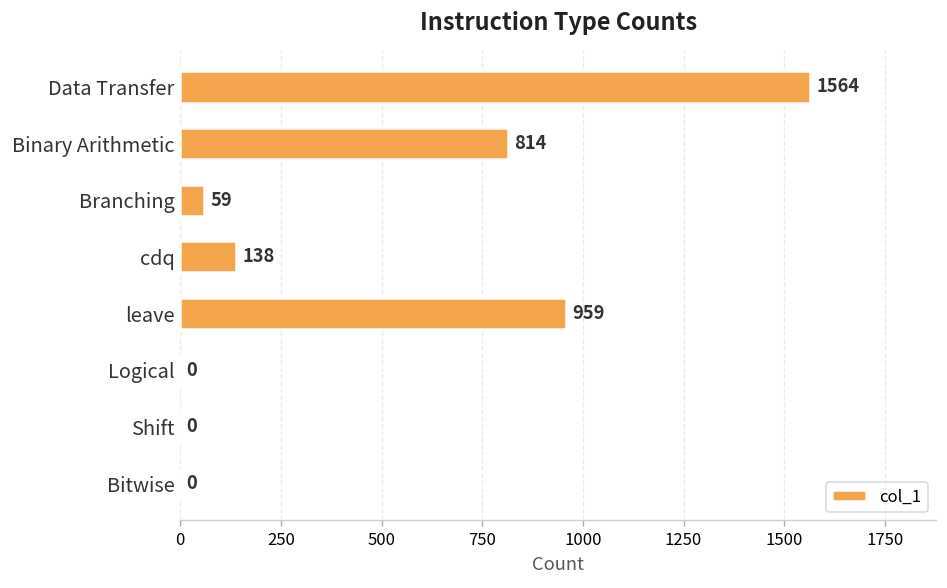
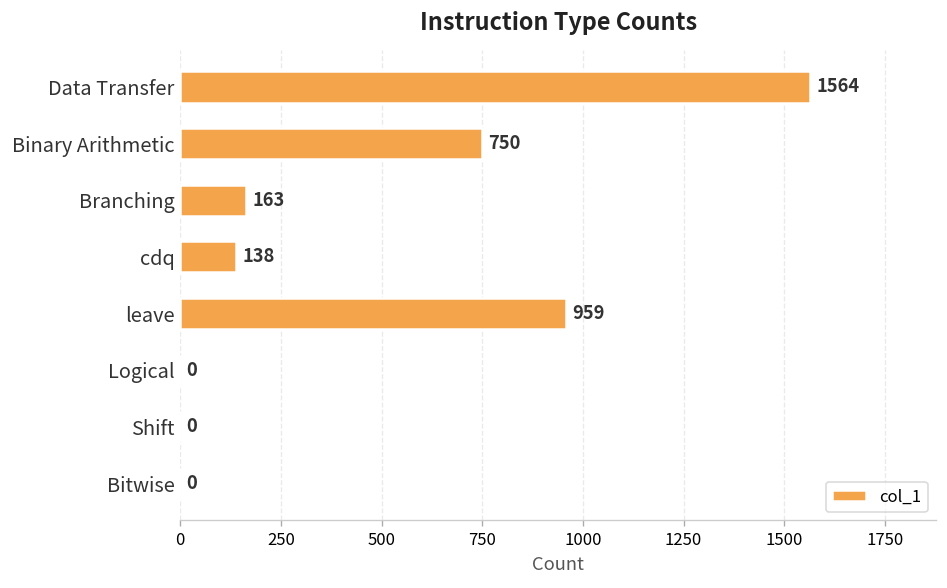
  {
    "Data Transfer": 1564,
-   "Binary Arithmetic": 814,
-   "Branching": 59,
+   "Binary Arithmetic": 750,
+   "Branching": 163,
    "cdq": 138,
    "leave": 959,
    "Logical": 0,
    "Shift": 0,
    "Bitwise": 0
  }
